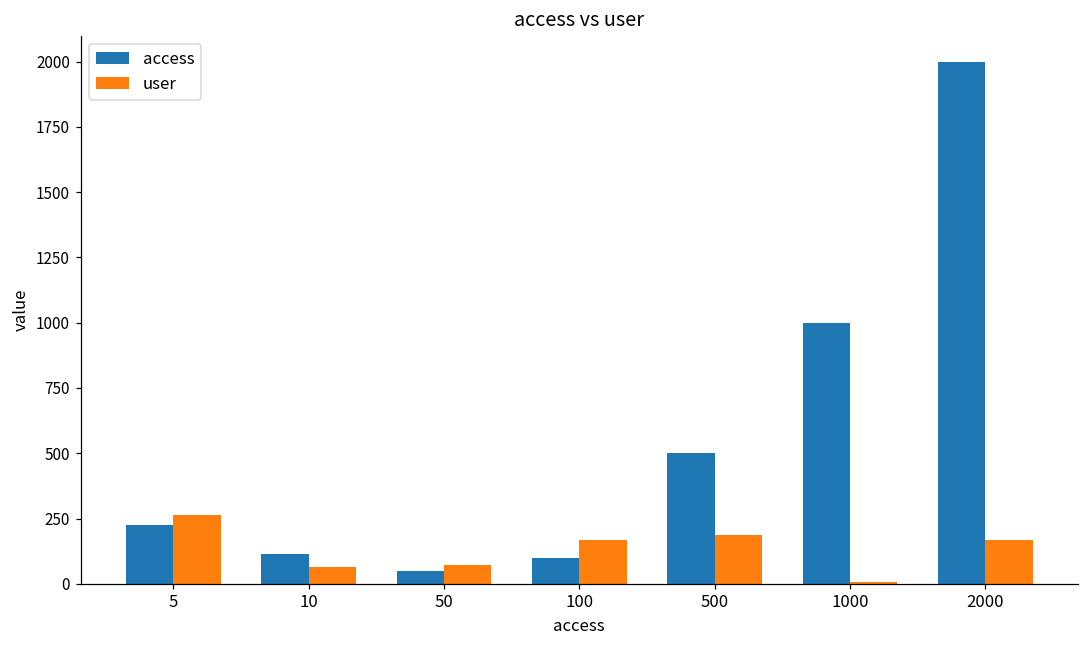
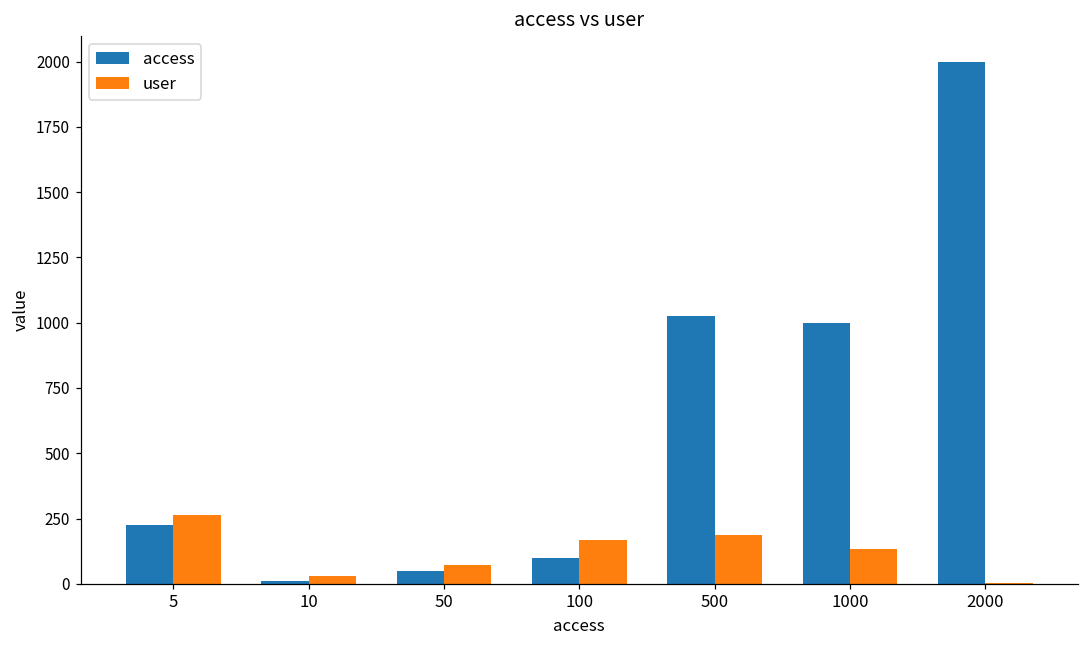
  {
    "access": {
      "5": 230,
-     "10": 110,
+     "10": 10,
      "50": 50,
      "100": 100,
-     "500": 500,
+     "500": 1030,
      "1000": 1000,
      "2000": 2000
    },
    "user": {
      "5": 260,
-     "10": 70,
+     "10": 30,
      "50": 70,
      "100": 170,
      "500": 190,
-     "1000": 10,
-     "2000": 170
+     "1000": 130,
+     "2000": 0
    }
  }
